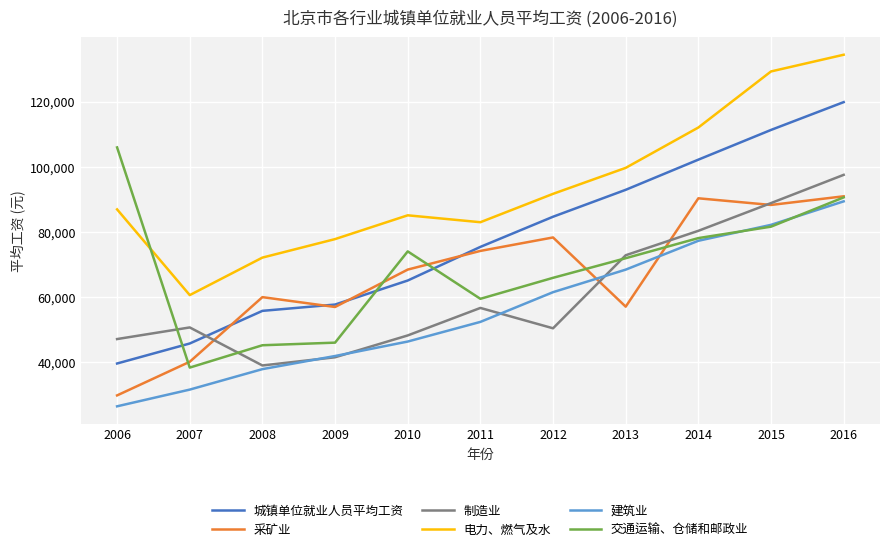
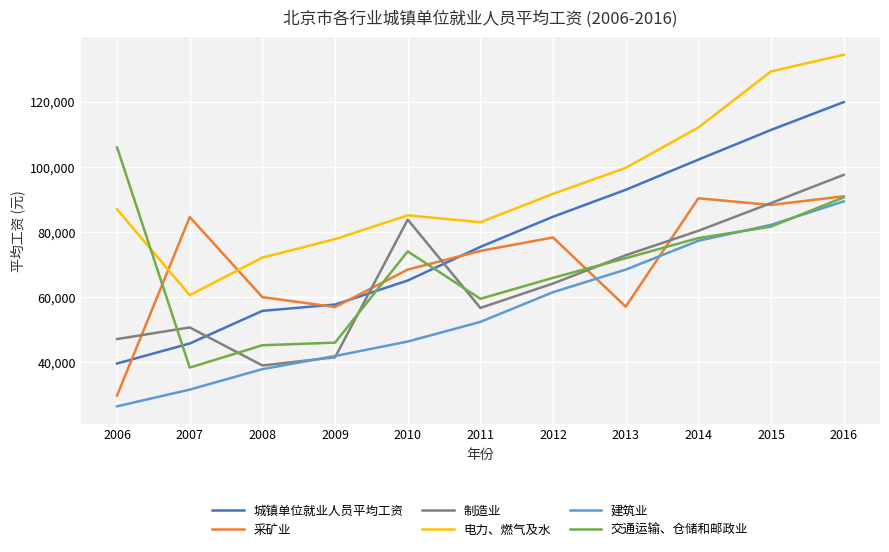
  {
    "采矿业": {
      "2006": "30,000",
-     "2007": "40,000",
+     "2007": "85,000",
      "2008": "60,000",
      "2010": "69,000",
      "2011": "74,000",
      "2012": "78,000",
      "2013": "57,000",
      "2014": "90,000"
    },
    "制造业": {
      "2006": "47,000",
      "2007": "51,000",
      "2008": "39,000",
-     "2010": "48,000",
+     "2010": "84,000",
      "2011": "57,000",
-     "2012": "50,000",
+     "2012": "64,000",
      "2013": "73,000",
      "2014": "80,000",
      "2016": "98,000"
    },
    "电力、燃气及水": {
      "2006": "87,000",
      "2007": "61,000",
      "2008": "72,000",
      "2009": "78,000",
      "2010": "85,000",
      "2011": "83,000",
      "2012": "92,000",
      "2013": "100,000",
      "2014": "112,000",
      "2015": "129,000",
      "2016": "134,000"
    },
    "交通运输、仓储和邮政业": {
      "2006": "106,000",
      "2007": "38,000",
      "2008": "45,000",
      "2009": "46,000",
      "2010": "74,000",
      "2011": "60,000",
      "2012": "66,000",
      "2013": "72,000",
      "2014": "78,000"
    }
  }
